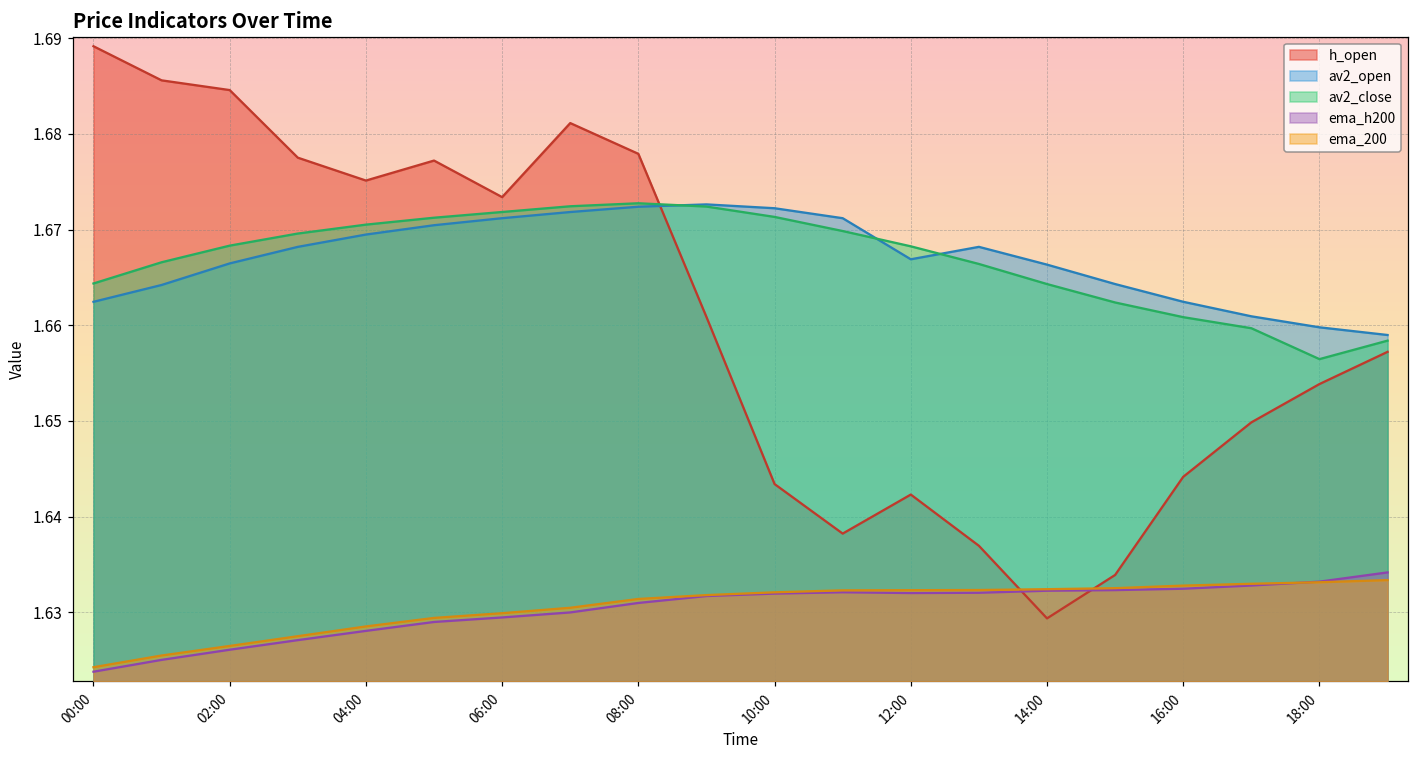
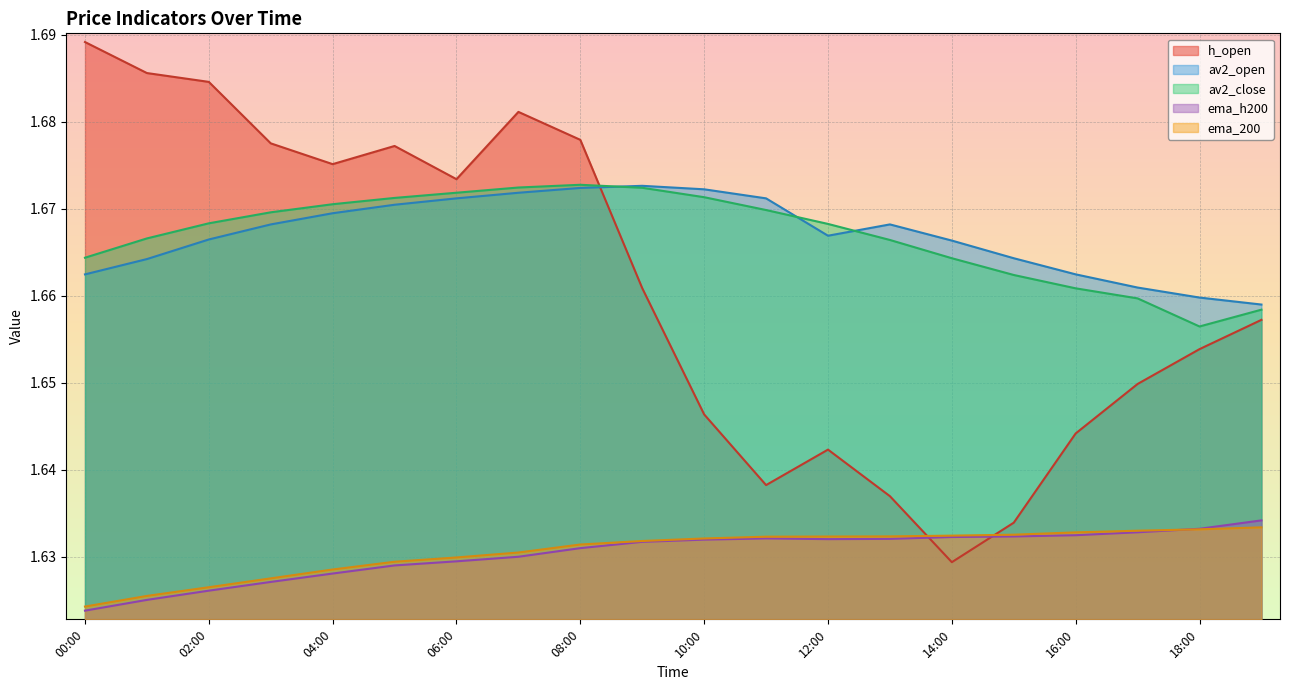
  {
    "h_open": {
      "00:00": 1.689,
      "02:00": 1.685,
      "04:00": 1.675,
      "06:00": 1.673,
      "08:00": 1.678,
-     "10:00": 1.643,
+     "10:00": 1.646,
      "12:00": 1.642,
      "14:00": 1.629,
      "16:00": 1.644,
      "18:00": 1.654
    },
    "av2_open": {
      "00:00": 1.662,
      "02:00": 1.666,
      "04:00": 1.669,
      "06:00": 1.671,
      "08:00": 1.672,
      "10:00": 1.672,
      "12:00": 1.667,
      "14:00": 1.666,
      "16:00": 1.662,
      "18:00": 1.660
    },
    "av2_close": {
      "00:00": 1.664,
      "02:00": 1.668,
      "04:00": 1.671,
      "06:00": 1.672,
      "08:00": 1.673,
      "10:00": 1.671,
      "12:00": 1.668,
      "14:00": 1.664,
      "16:00": 1.661,
      "18:00": 1.656
    },
    "ema_h200": {
      "00:00": 1.624,
      "02:00": 1.626,
      "04:00": 1.628,
      "06:00": 1.629,
      "08:00": 1.631,
      "12:00": 1.632,
      "16:00": 1.632
    },
    "ema_200": {
      "00:00": 1.624,
      "02:00": 1.626,
      "04:00": 1.629,
      "06:00": 1.630,
      "08:00": 1.631,
      "12:00": 1.632,
      "16:00": 1.633
    }
  }
